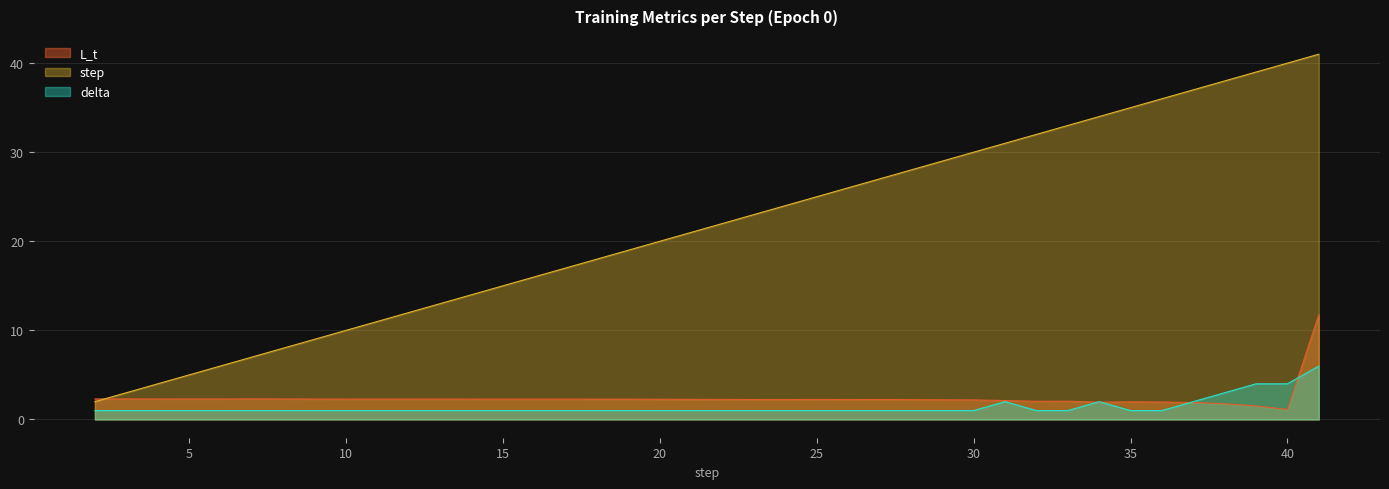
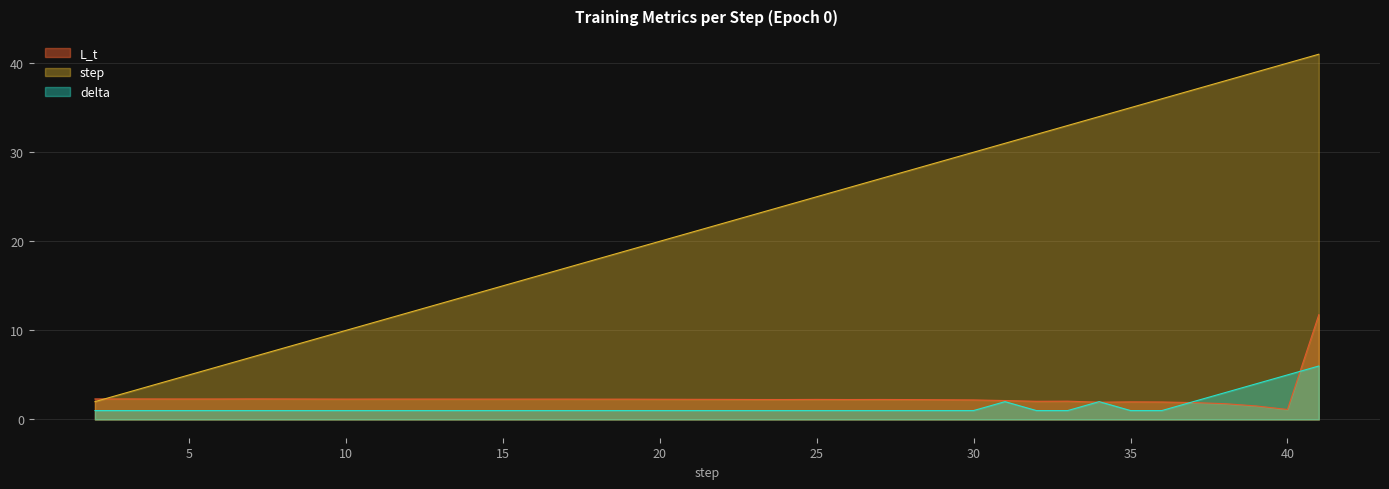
  {
    "delta": {
      "5": 1,
      "10": 1,
      "15": 1,
      "20": 1,
      "25": 1,
      "30": 1,
      "35": 1,
-     "40": 4
+     "40": 5
    }
  }
